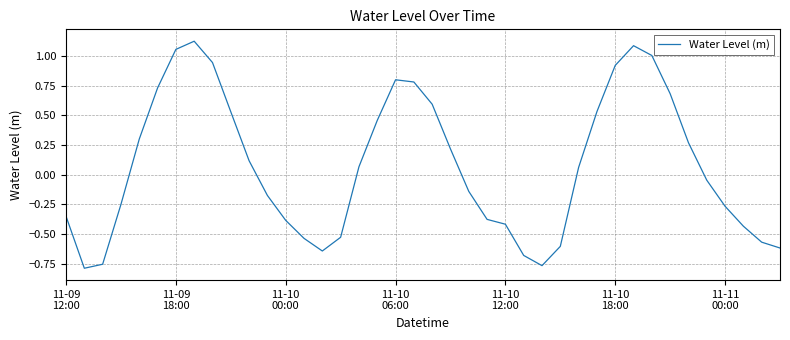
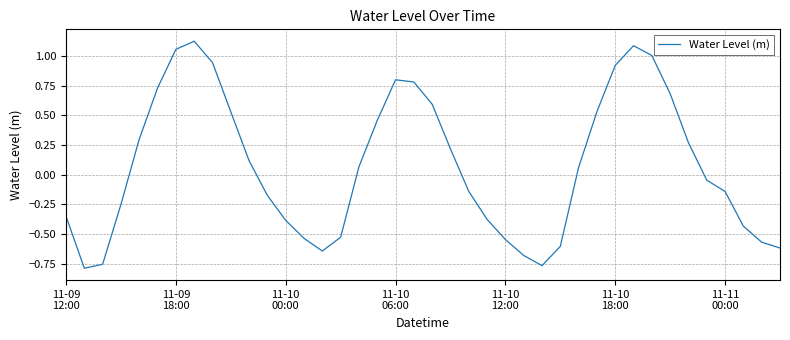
  {
    "11-09 12:00": -0.35,
    "11-09 18:00": 1.06,
    "11-10 00:00": -0.38,
    "11-10 06:00": 0.80,
-   "11-10 12:00": -0.42,
+   "11-10 12:00": -0.55,
    "11-10 18:00": 0.92,
-   "11-11 00:00": -0.27
+   "11-11 00:00": -0.14
  }
